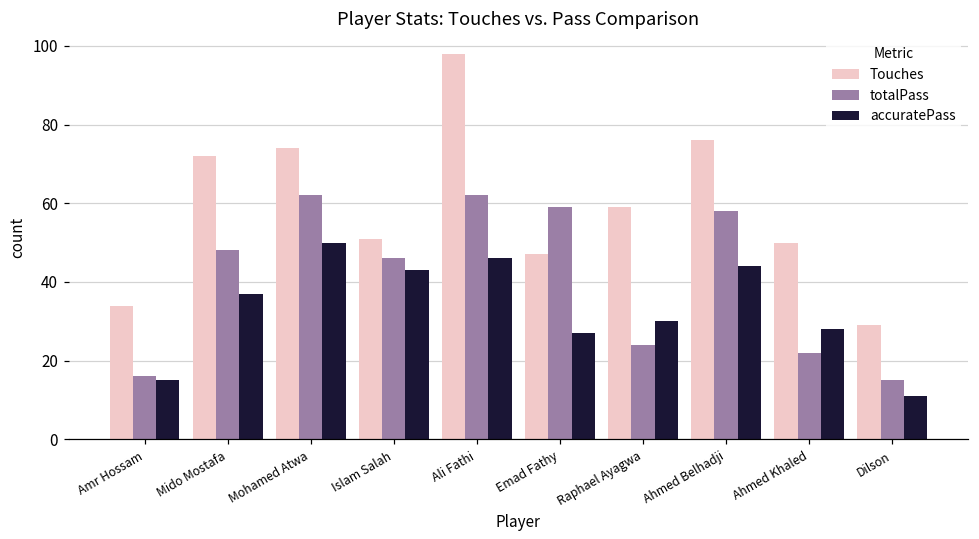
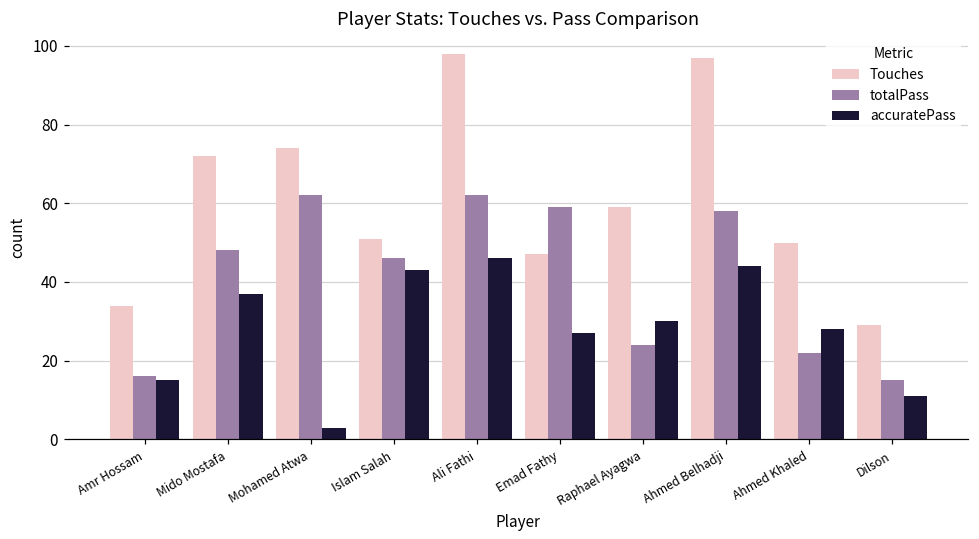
  {
    "Touches": {
      "Amr Hossam": 34,
      "Mido Mostafa": 72,
      "Mohamed Atwa": 74,
      "Islam Salah": 51,
      "Ali Fathi": 98,
      "Emad Fathy": 47,
      "Raphael Ayagwa": 59,
-     "Ahmed Belhadji": 76,
+     "Ahmed Belhadji": 97,
      "Ahmed Khaled": 50,
      "Dilson": 29
    },
    "totalPass": {
      "Amr Hossam": 16,
      "Mido Mostafa": 48,
      "Mohamed Atwa": 62,
      "Islam Salah": 46,
      "Ali Fathi": 62,
      "Emad Fathy": 59,
      "Raphael Ayagwa": 24,
      "Ahmed Belhadji": 58,
      "Ahmed Khaled": 22,
      "Dilson": 15
    },
    "accuratePass": {
      "Amr Hossam": 15,
      "Mido Mostafa": 37,
-     "Mohamed Atwa": 50,
+     "Mohamed Atwa": 3,
      "Islam Salah": 43,
      "Ali Fathi": 46,
      "Emad Fathy": 27,
      "Raphael Ayagwa": 30,
      "Ahmed Belhadji": 44,
      "Ahmed Khaled": 28,
      "Dilson": 11
    }
  }
